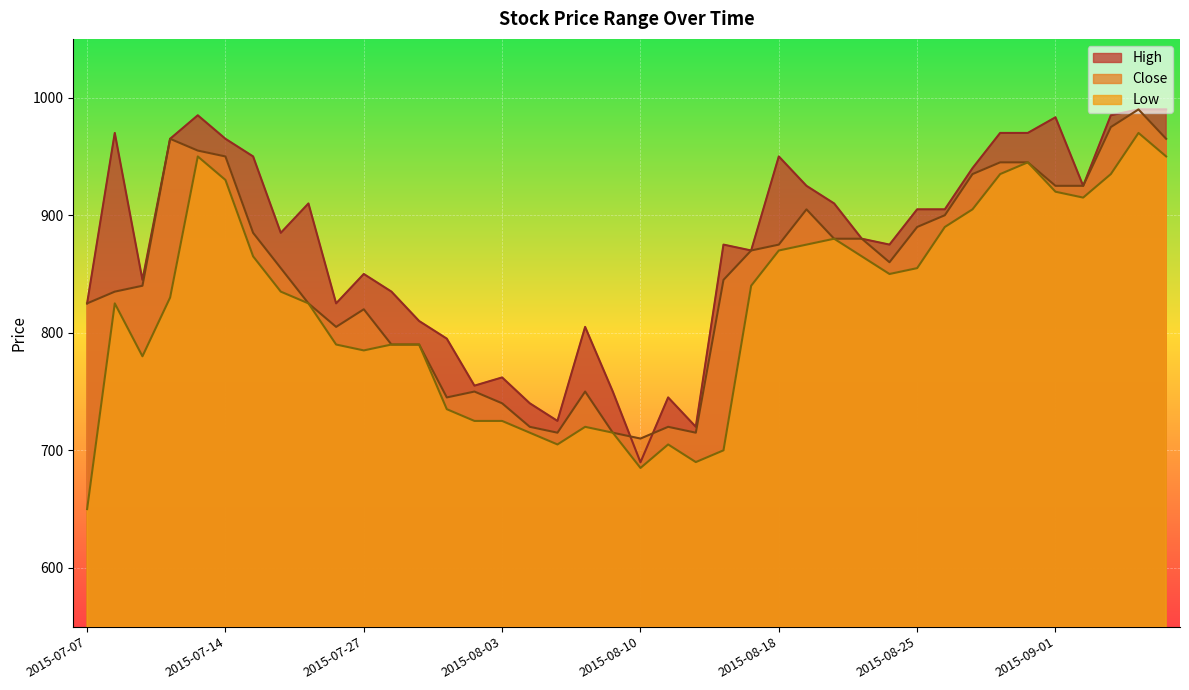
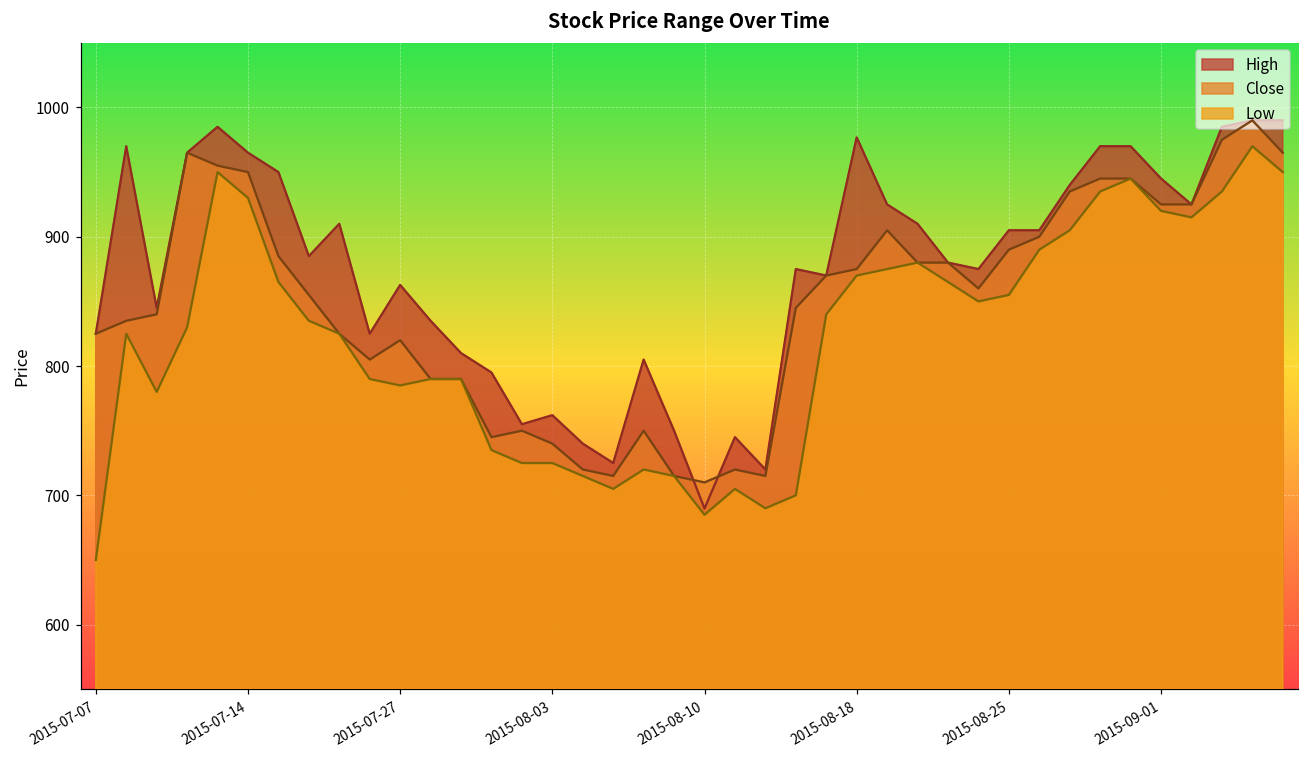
  {
    "High": {
      "2015-07-14": 965,
-     "2015-07-27": 850,
+     "2015-07-27": 863,
      "2015-08-03": 762,
      "2015-08-10": 690,
-     "2015-08-18": 950,
+     "2015-08-18": 977,
      "2015-08-25": 905,
-     "2015-09-01": 983
+     "2015-09-01": 945
    }
  }
